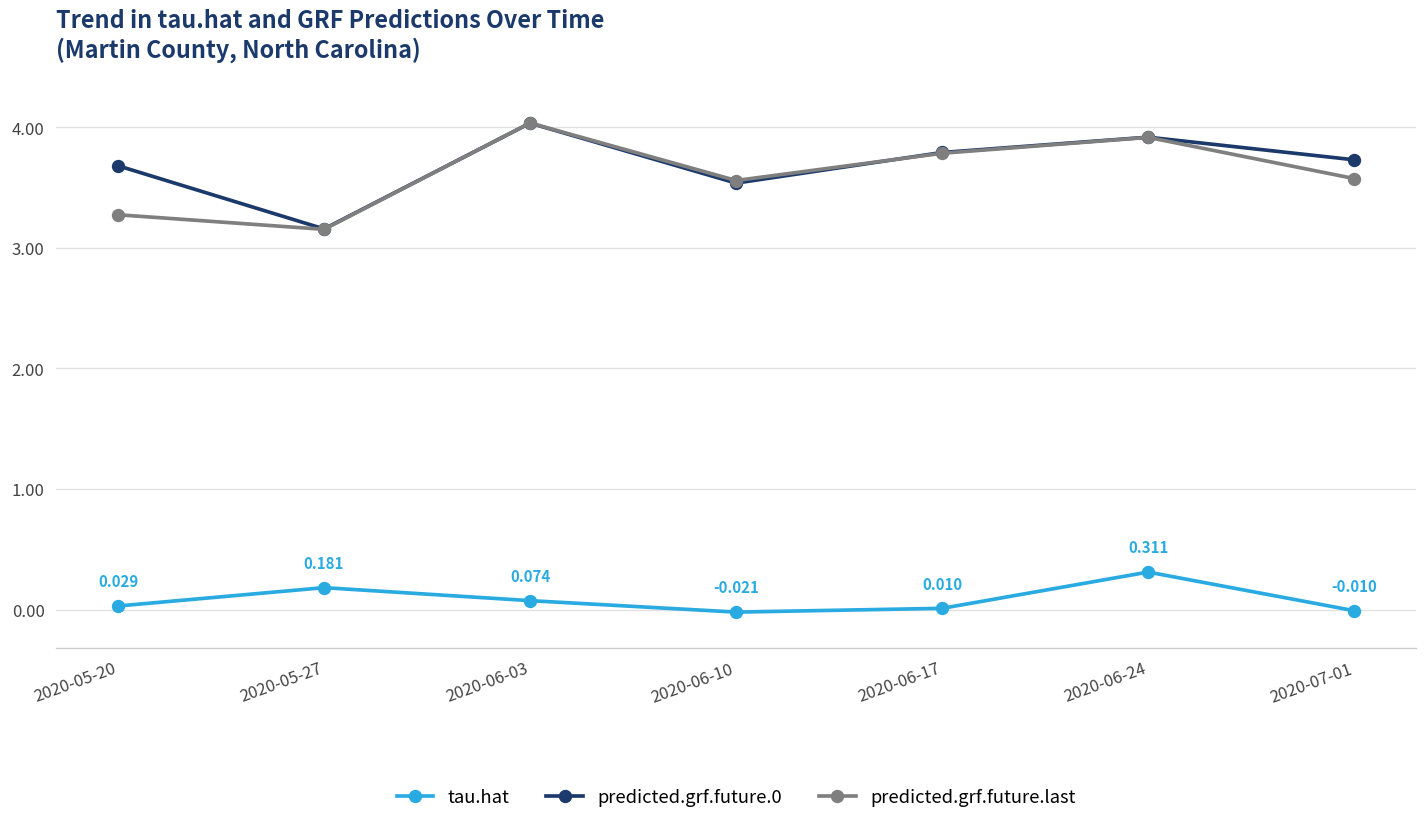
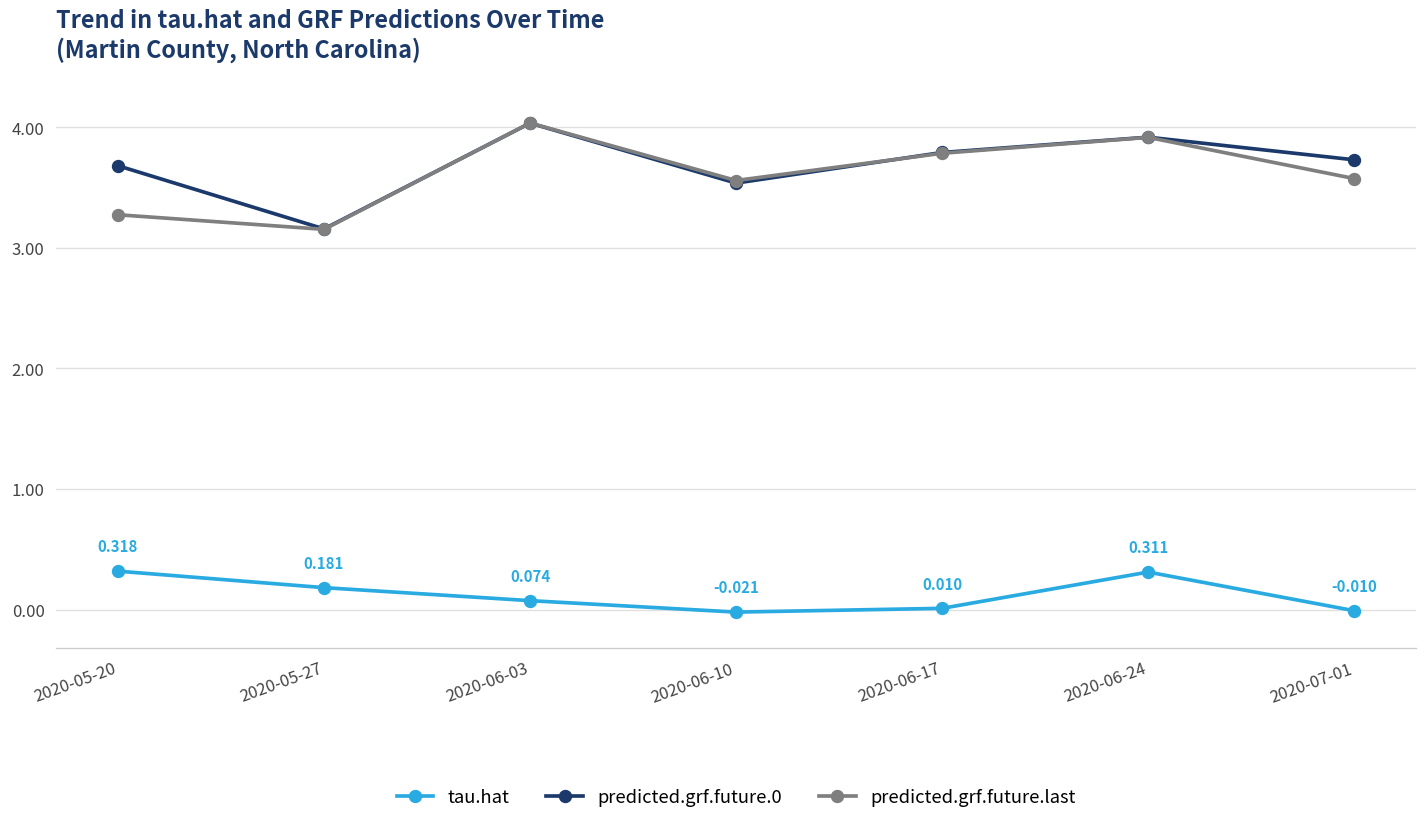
  {
    "tau.hat": {
-     "2020-05-20": 0.029,
+     "2020-05-20": 0.318,
      "2020-05-27": 0.181,
      "2020-06-03": 0.074,
      "2020-06-10": -0.021,
      "2020-06-17": 0.010,
      "2020-06-24": 0.311,
      "2020-07-01": -0.010
    },
    "predicted.grf.future.0": {
      "2020-05-20": 3.68,
      "2020-07-01": 3.73
    },
    "predicted.grf.future.last": {
      "2020-05-20": 3.28,
      "2020-07-01": 3.58
    }
  }
